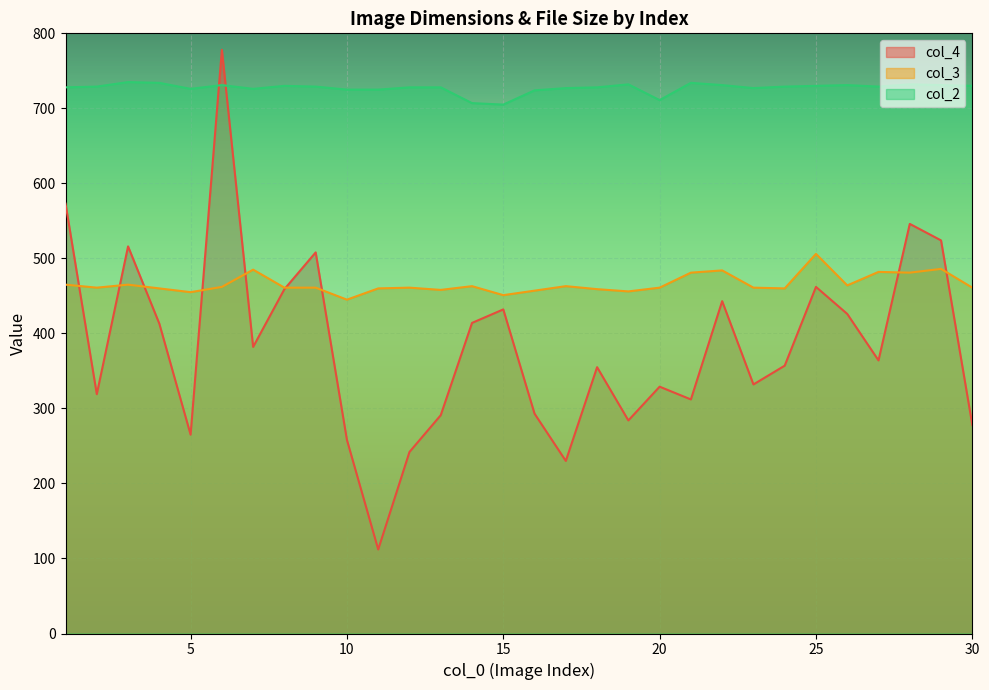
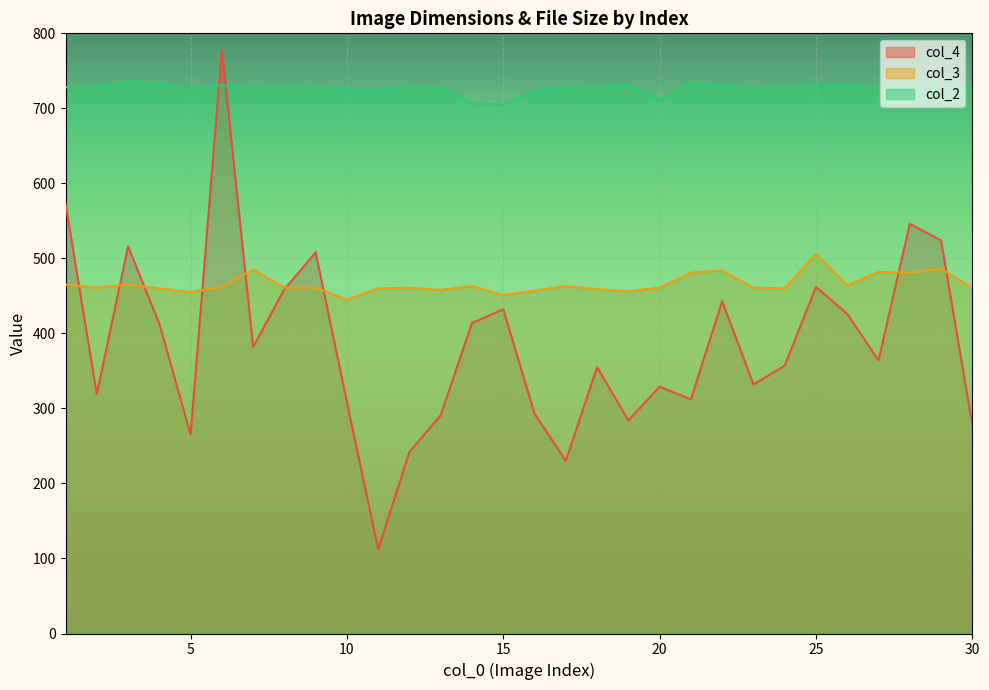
  {
    "col_4": {
      "5": 270,
-     "10": 260,
+     "10": 310,
      "15": 430,
      "20": 330,
      "25": 460,
      "30": 280
    },
    "col_3": {
      "5": 460,
      "10": 450,
      "15": 450,
      "20": 460,
      "25": 510,
      "30": 460
    },
    "col_2": {
      "5": 730,
      "10": 730,
      "15": 710,
      "20": 710,
      "25": 730,
      "30": 730
    }
  }
